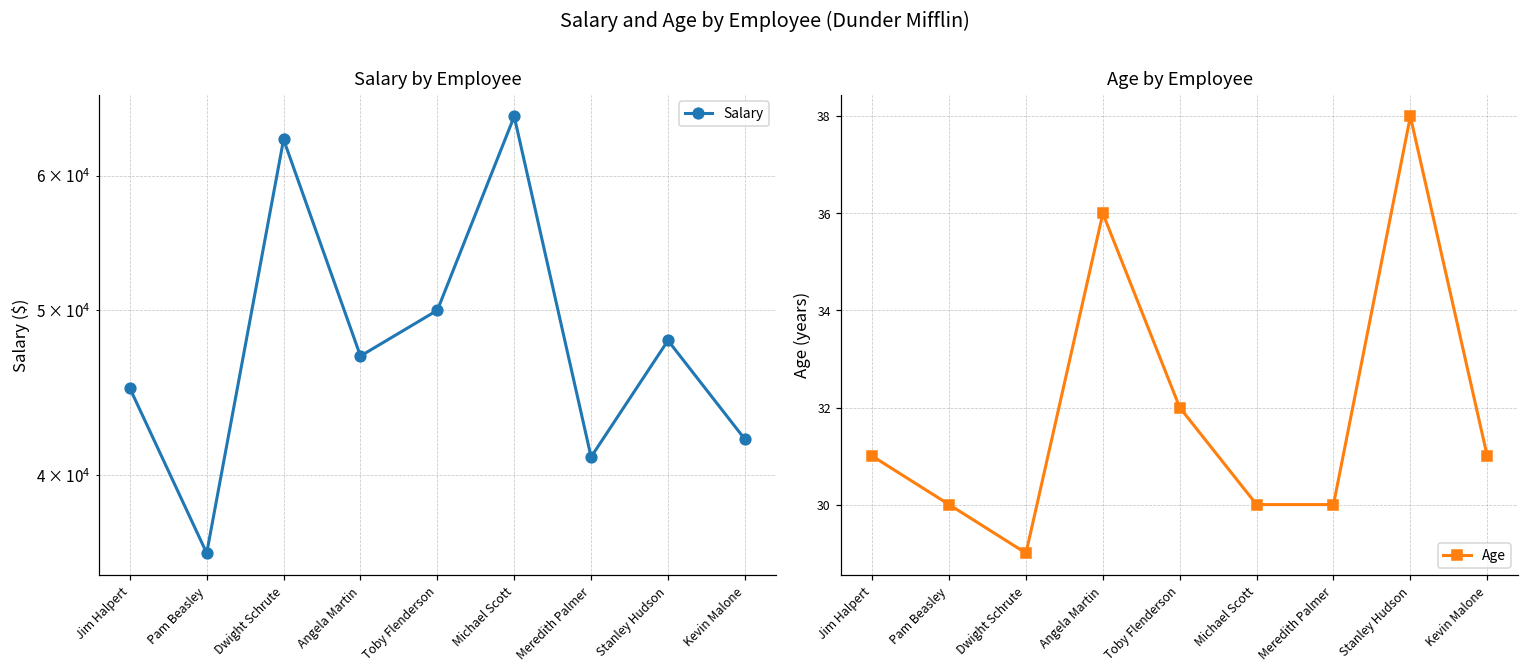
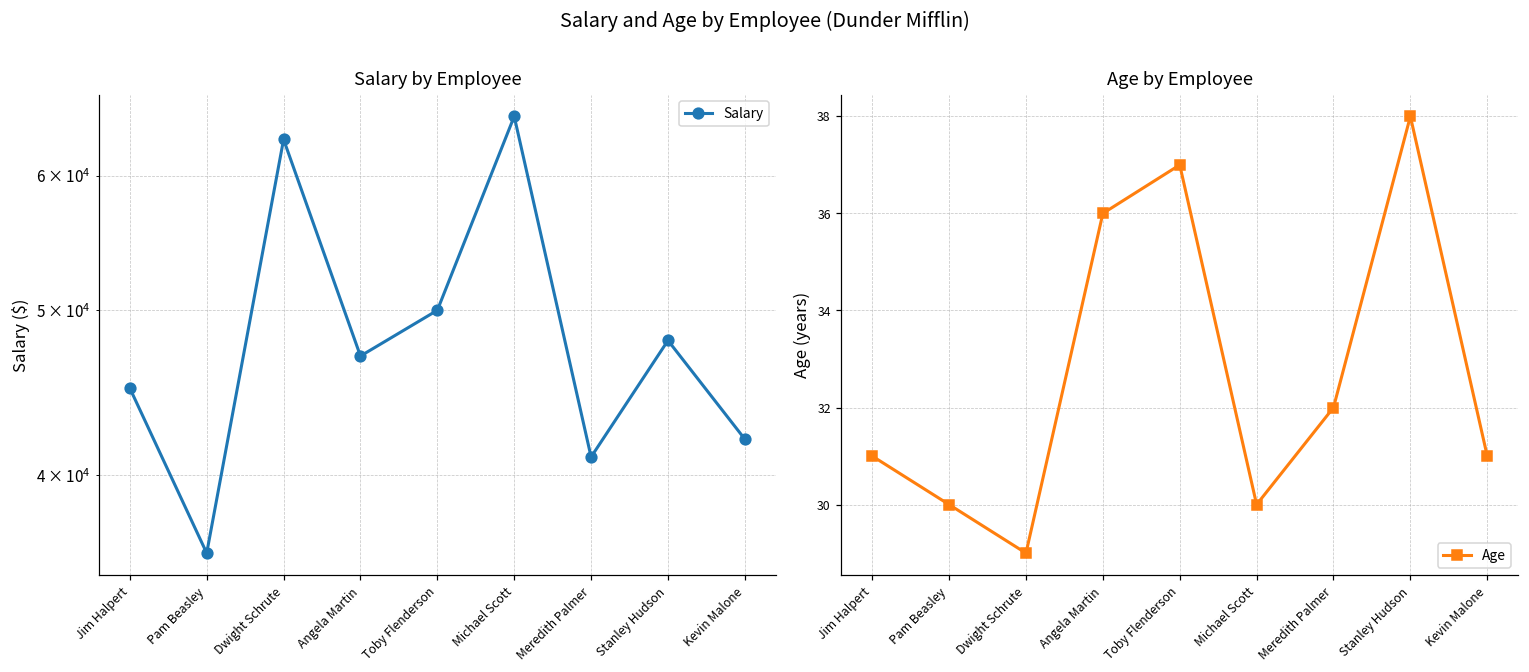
  {
    "Age by Employee": {
      "Jim Halpert": 31,
      "Pam Beasley": 30,
      "Dwight Schrute": 29,
      "Angela Martin": 36,
-     "Toby Flenderson": 32,
+     "Toby Flenderson": 37,
      "Michael Scott": 30,
-     "Meredith Palmer": 30,
+     "Meredith Palmer": 32,
      "Stanley Hudson": 38,
      "Kevin Malone": 31
    }
  }
